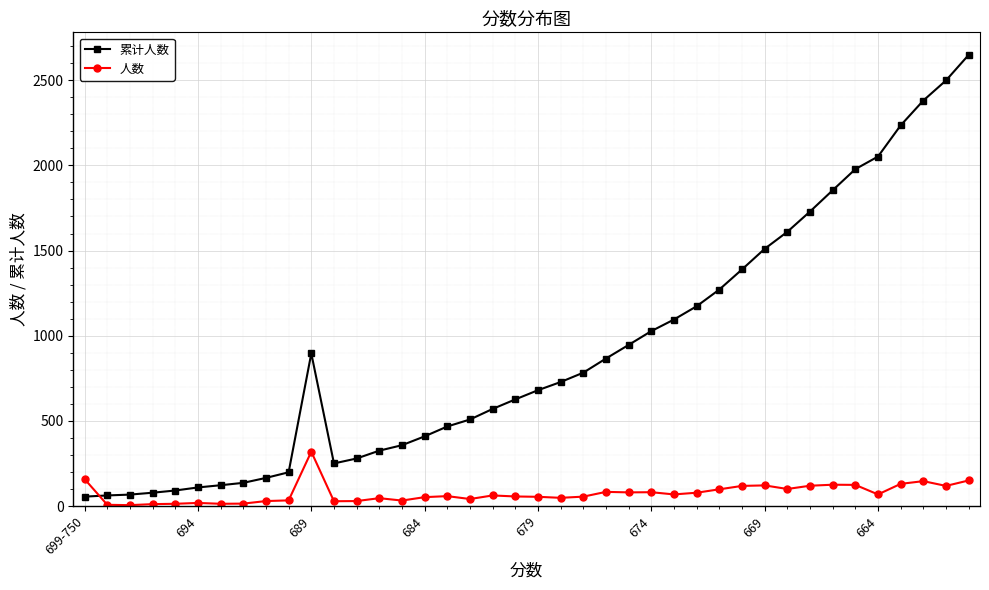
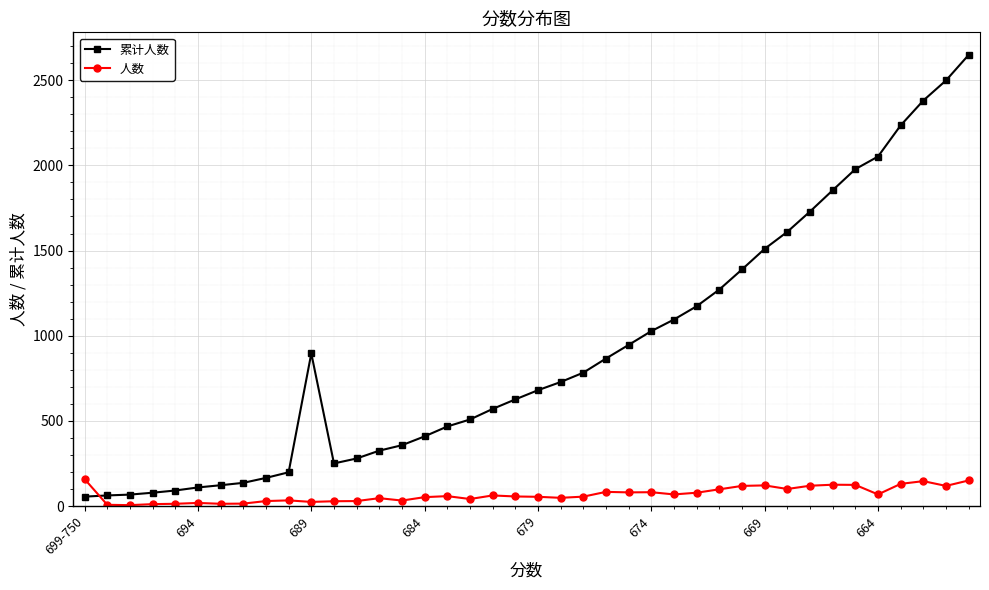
  {
    "累计人数": {
      "699-750": 60,
      "694": 110,
      "689": 900,
      "684": 410,
      "679": 680,
      "674": 1030,
      "669": 1510,
      "664": 2050
    },
    "人数": {
      "699-750": 160,
      "694": 20,
-     "689": 320,
+     "689": 20,
      "684": 50,
      "679": 50,
      "674": 80,
      "669": 120,
      "664": 70
    }
  }
